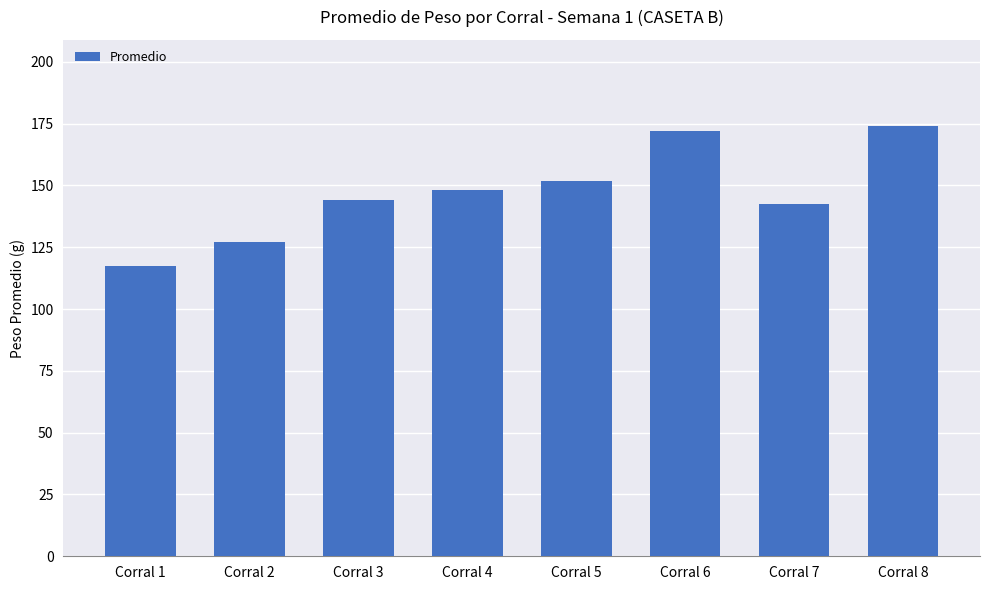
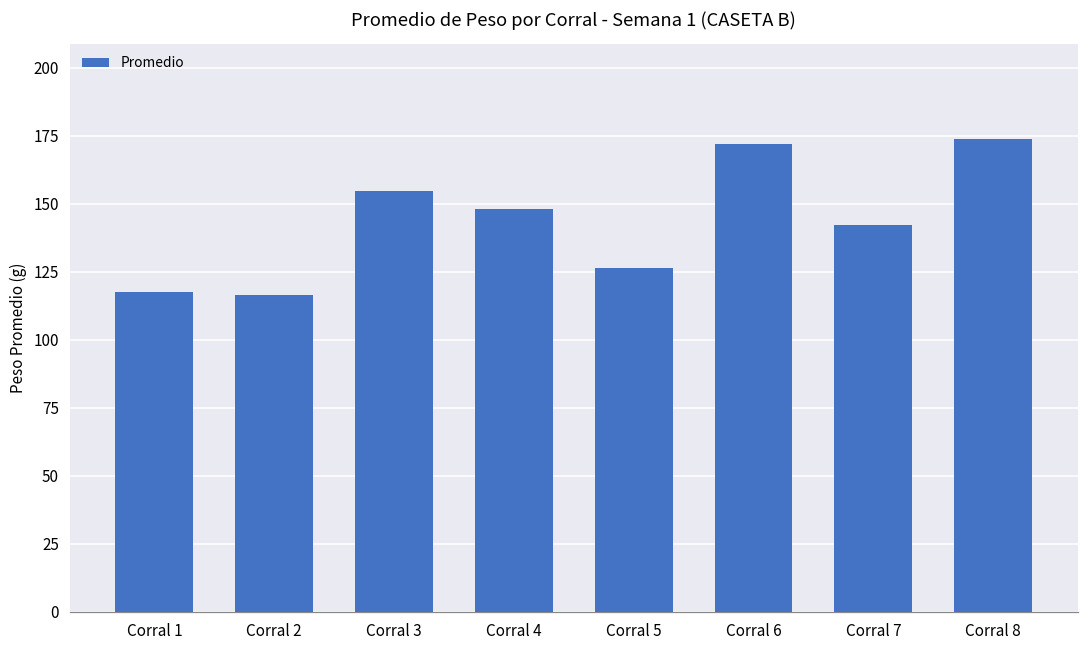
  {
    "Corral 1": 118,
-   "Corral 2": 127,
-   "Corral 3": 144,
+   "Corral 2": 116,
+   "Corral 3": 155,
    "Corral 4": 148,
-   "Corral 5": 152,
+   "Corral 5": 127,
    "Corral 6": 172,
    "Corral 7": 142,
    "Corral 8": 174
  }
